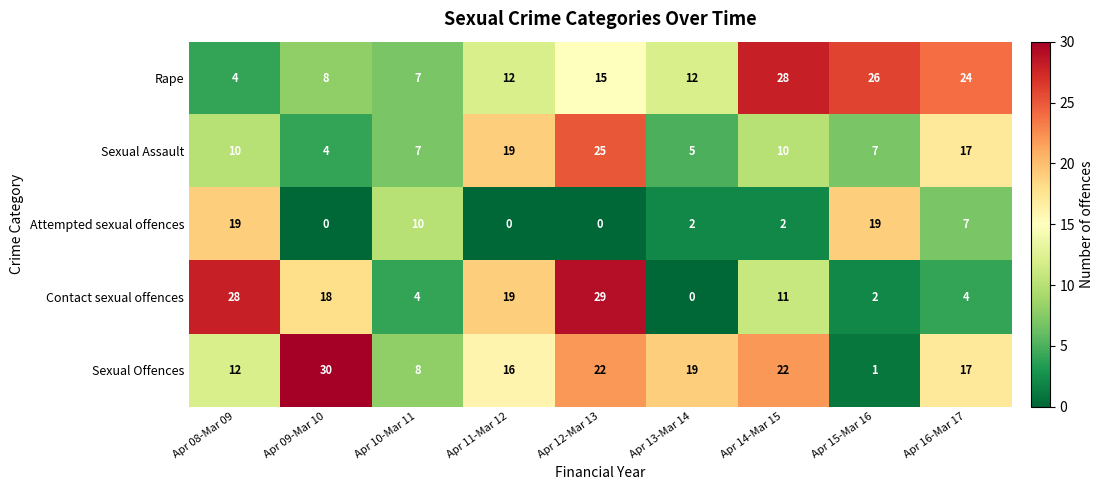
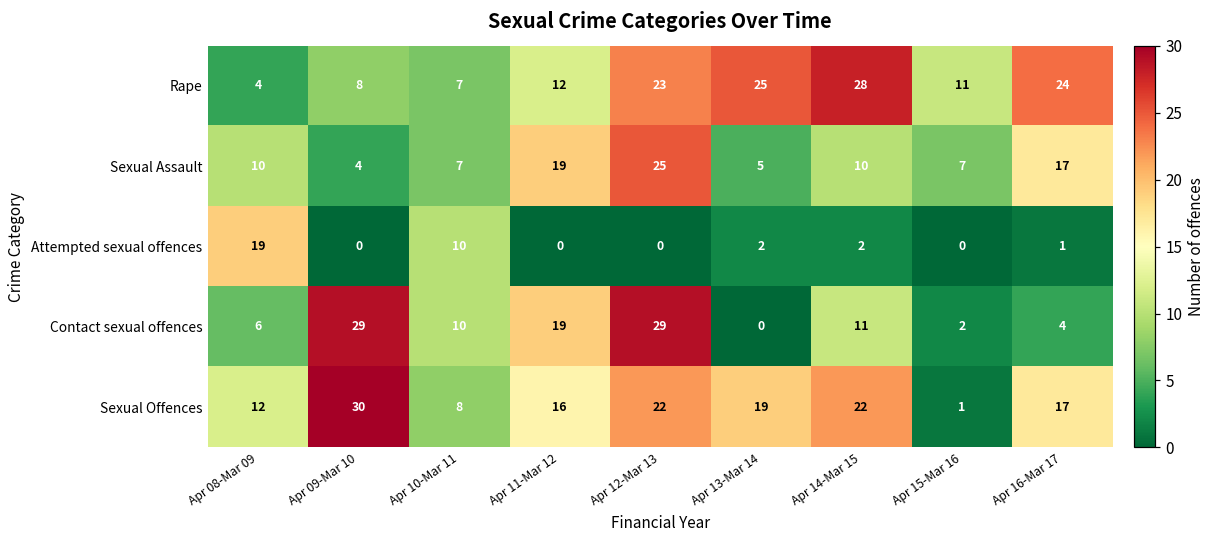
  {
    "Rape": {
      "Apr 08-Mar 09": 4,
      "Apr 09-Mar 10": 8,
      "Apr 10-Mar 11": 7,
      "Apr 11-Mar 12": 12,
-     "Apr 12-Mar 13": 15,
-     "Apr 13-Mar 14": 12,
+     "Apr 12-Mar 13": 23,
+     "Apr 13-Mar 14": 25,
      "Apr 14-Mar 15": 28,
-     "Apr 15-Mar 16": 26,
+     "Apr 15-Mar 16": 11,
      "Apr 16-Mar 17": 24
    },
    "Sexual Assault": {
      "Apr 08-Mar 09": 10,
      "Apr 09-Mar 10": 4,
      "Apr 10-Mar 11": 7,
      "Apr 11-Mar 12": 19,
      "Apr 12-Mar 13": 25,
      "Apr 13-Mar 14": 5,
      "Apr 14-Mar 15": 10,
      "Apr 15-Mar 16": 7,
      "Apr 16-Mar 17": 17
    },
    "Attempted sexual offences": {
      "Apr 08-Mar 09": 19,
      "Apr 09-Mar 10": 0,
      "Apr 10-Mar 11": 10,
      "Apr 11-Mar 12": 0,
      "Apr 12-Mar 13": 0,
      "Apr 13-Mar 14": 2,
      "Apr 14-Mar 15": 2,
-     "Apr 15-Mar 16": 19,
-     "Apr 16-Mar 17": 7
+     "Apr 15-Mar 16": 0,
+     "Apr 16-Mar 17": 1
    },
    "Contact sexual offences": {
-     "Apr 08-Mar 09": 28,
-     "Apr 09-Mar 10": 18,
-     "Apr 10-Mar 11": 4,
+     "Apr 08-Mar 09": 6,
+     "Apr 09-Mar 10": 29,
+     "Apr 10-Mar 11": 10,
      "Apr 11-Mar 12": 19,
      "Apr 12-Mar 13": 29,
      "Apr 13-Mar 14": 0,
      "Apr 14-Mar 15": 11,
      "Apr 15-Mar 16": 2,
      "Apr 16-Mar 17": 4
    },
    "Sexual Offences": {
      "Apr 08-Mar 09": 12,
      "Apr 09-Mar 10": 30,
      "Apr 10-Mar 11": 8,
      "Apr 11-Mar 12": 16,
      "Apr 12-Mar 13": 22,
      "Apr 13-Mar 14": 19,
      "Apr 14-Mar 15": 22,
      "Apr 15-Mar 16": 1,
      "Apr 16-Mar 17": 17
    }
  }
